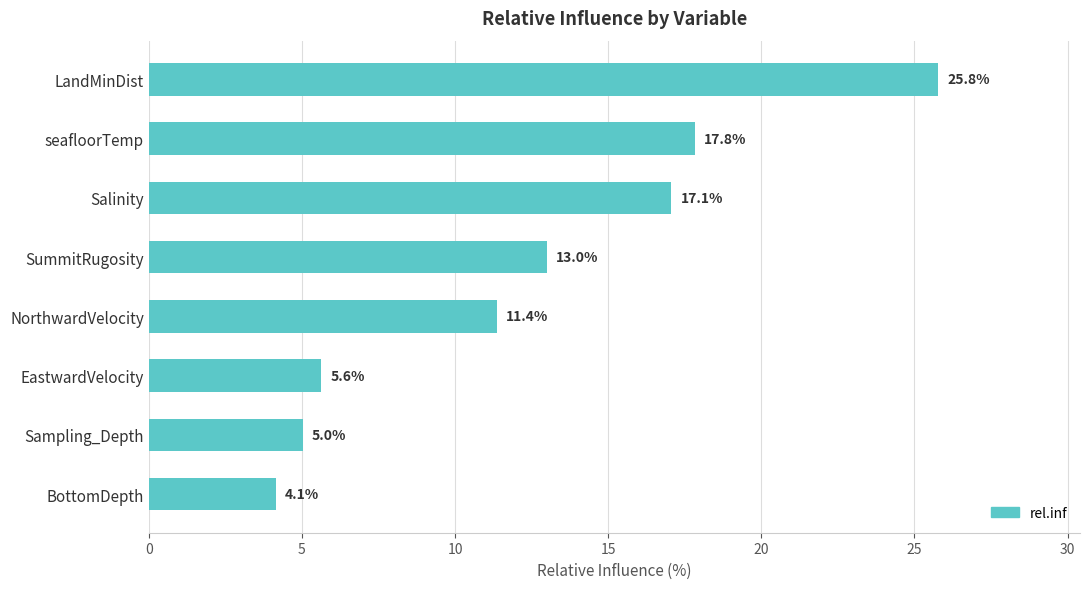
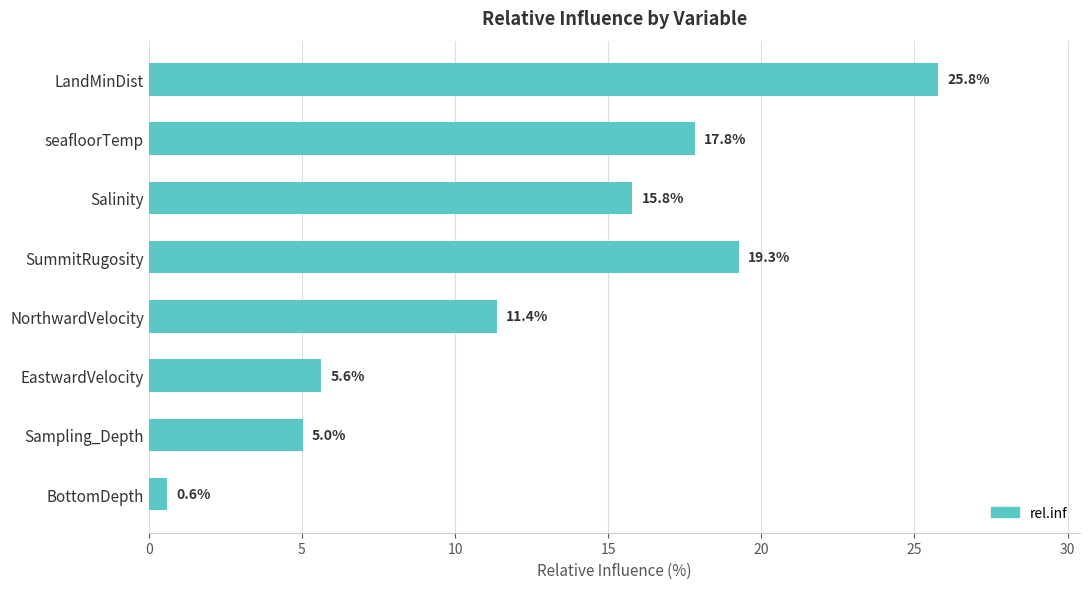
  {
    "LandMinDist": "25.8%",
    "seafloorTemp": "17.8%",
-   "Salinity": "17.1%",
-   "SummitRugosity": "13.0%",
+   "Salinity": "15.8%",
+   "SummitRugosity": "19.3%",
    "NorthwardVelocity": "11.4%",
    "EastwardVelocity": "5.6%",
    "Sampling_Depth": "5.0%",
-   "BottomDepth": "4.1%"
+   "BottomDepth": "0.6%"
  }
